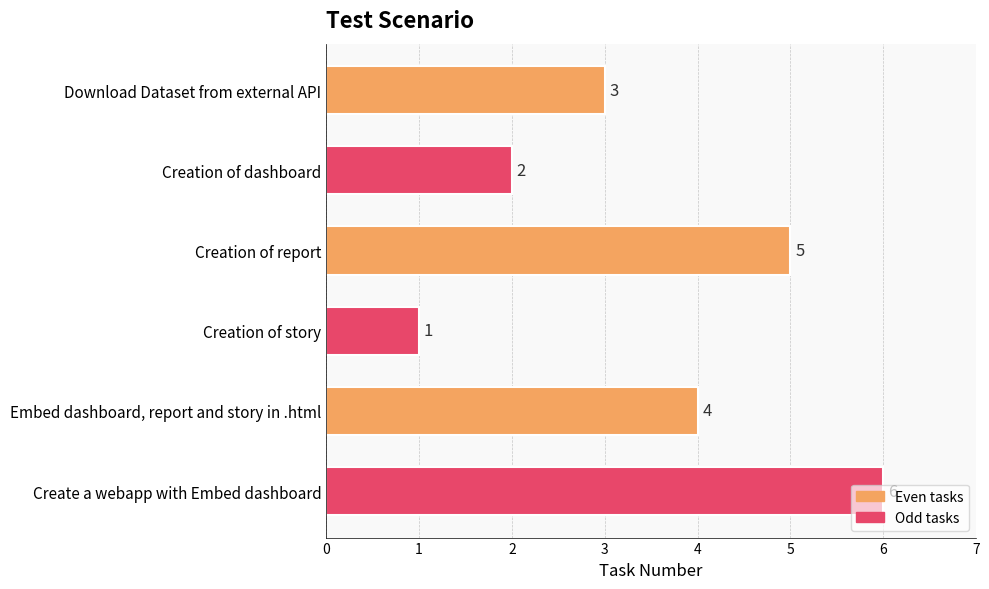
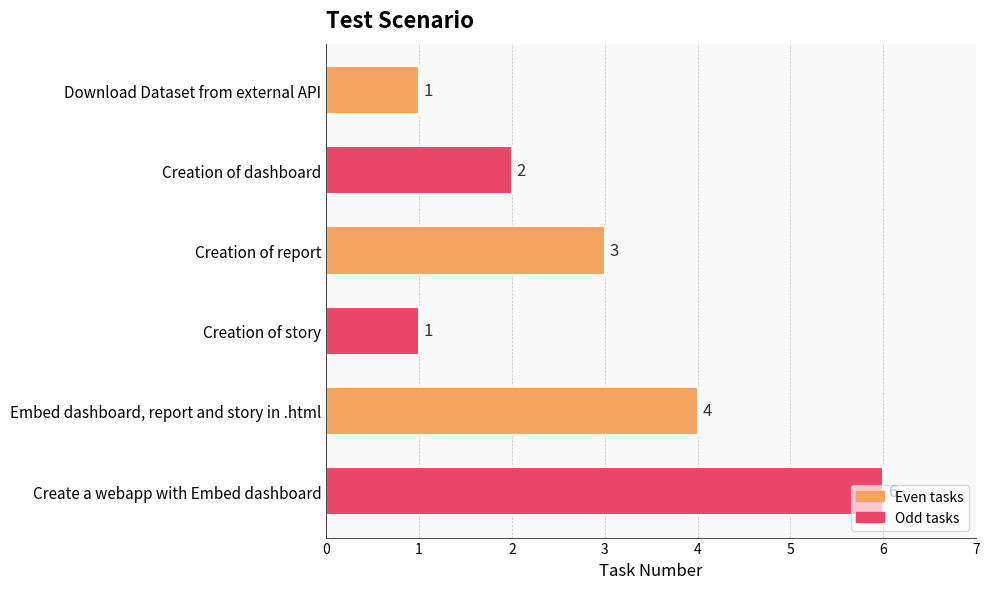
  {
-   "Download Dataset from external API": 3,
+   "Download Dataset from external API": 1,
    "Creation of dashboard": 2,
-   "Creation of report": 5,
+   "Creation of report": 3,
    "Creation of story": 1,
    "Embed dashboard, report and story in .html": 4
  }
